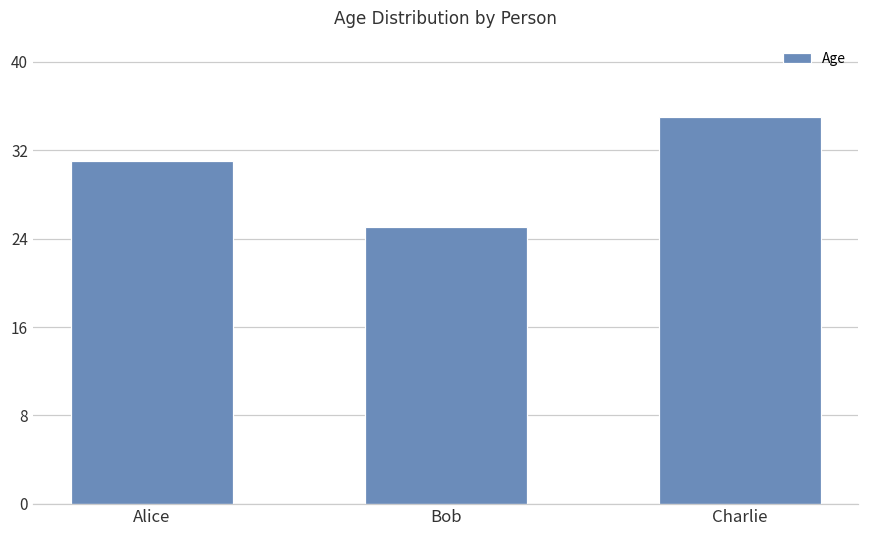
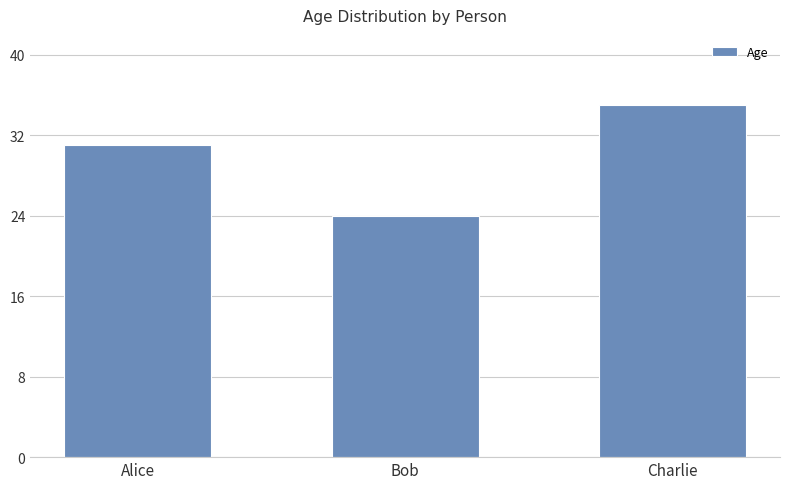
  {
    "Alice": 31,
-   "Bob": 25,
+   "Bob": 24,
    "Charlie": 35
  }
